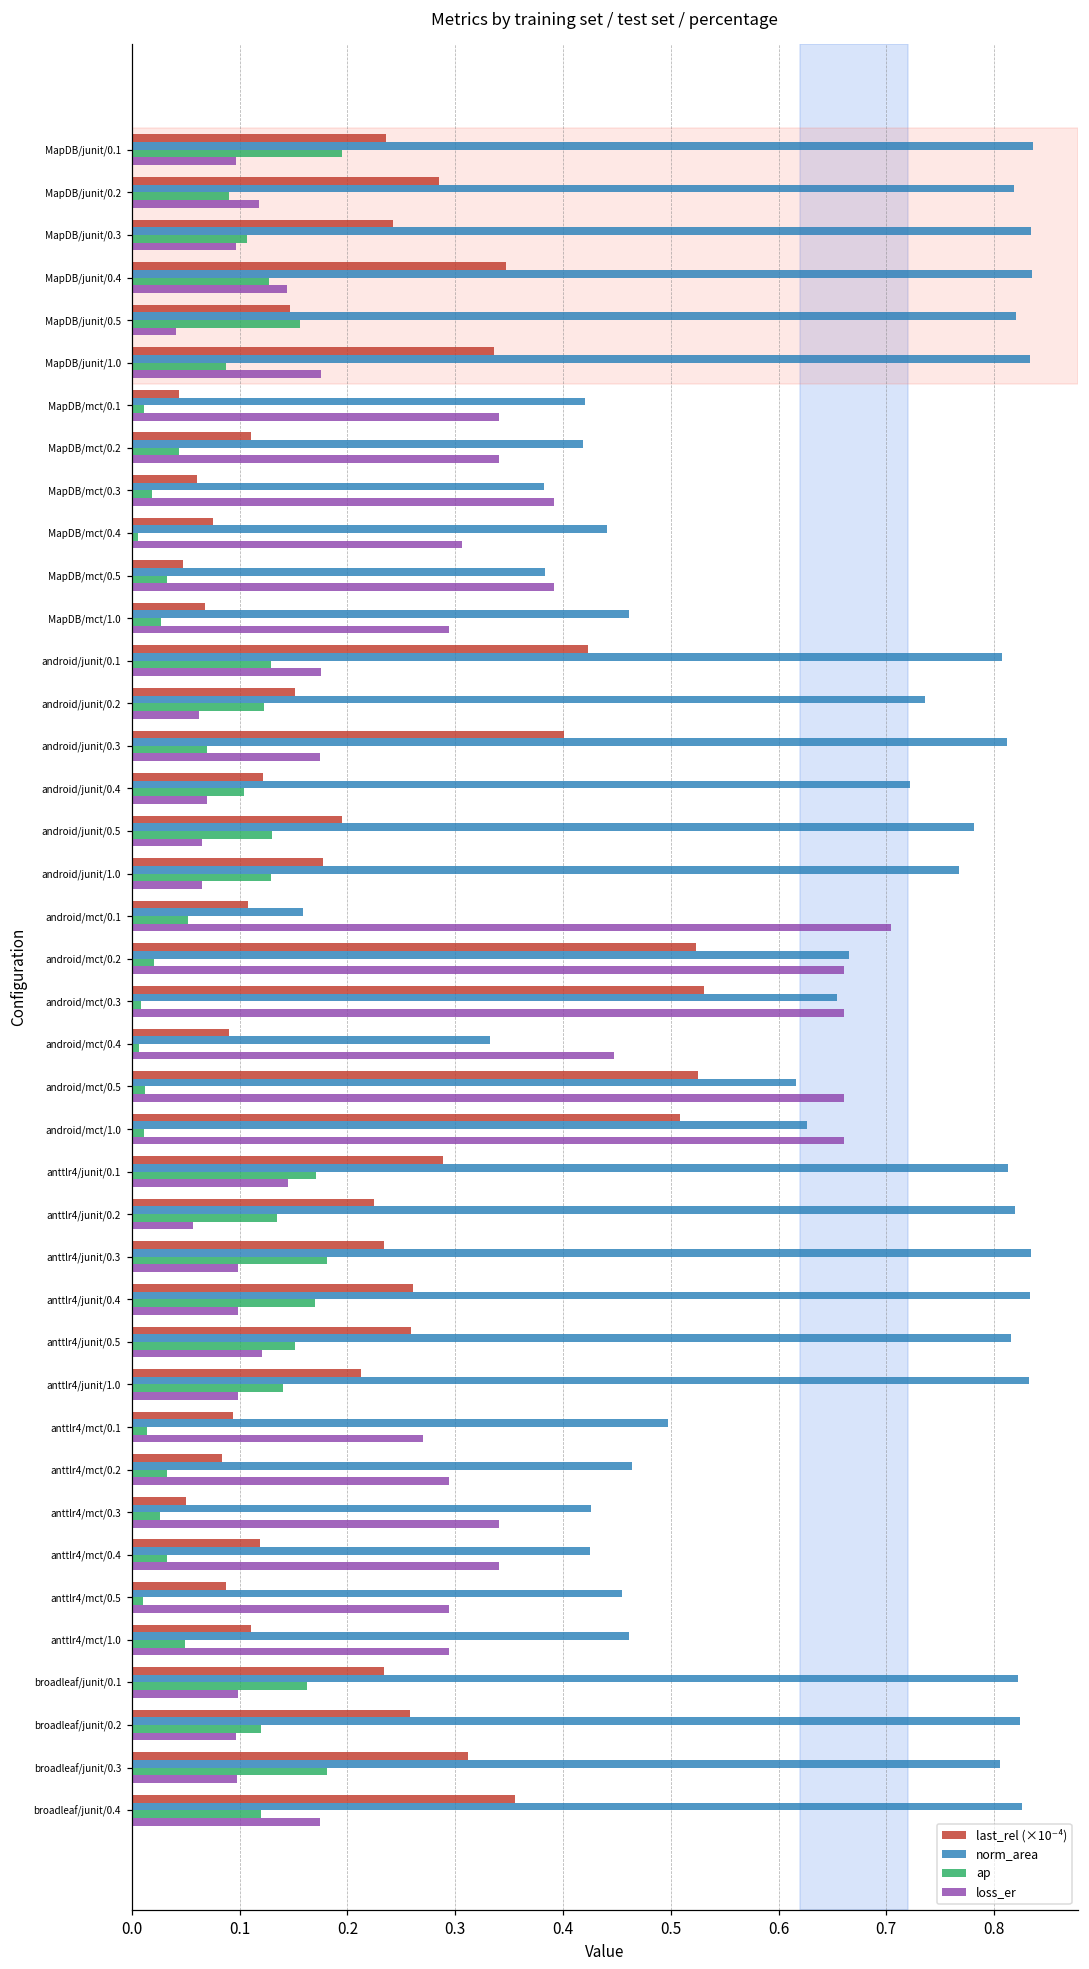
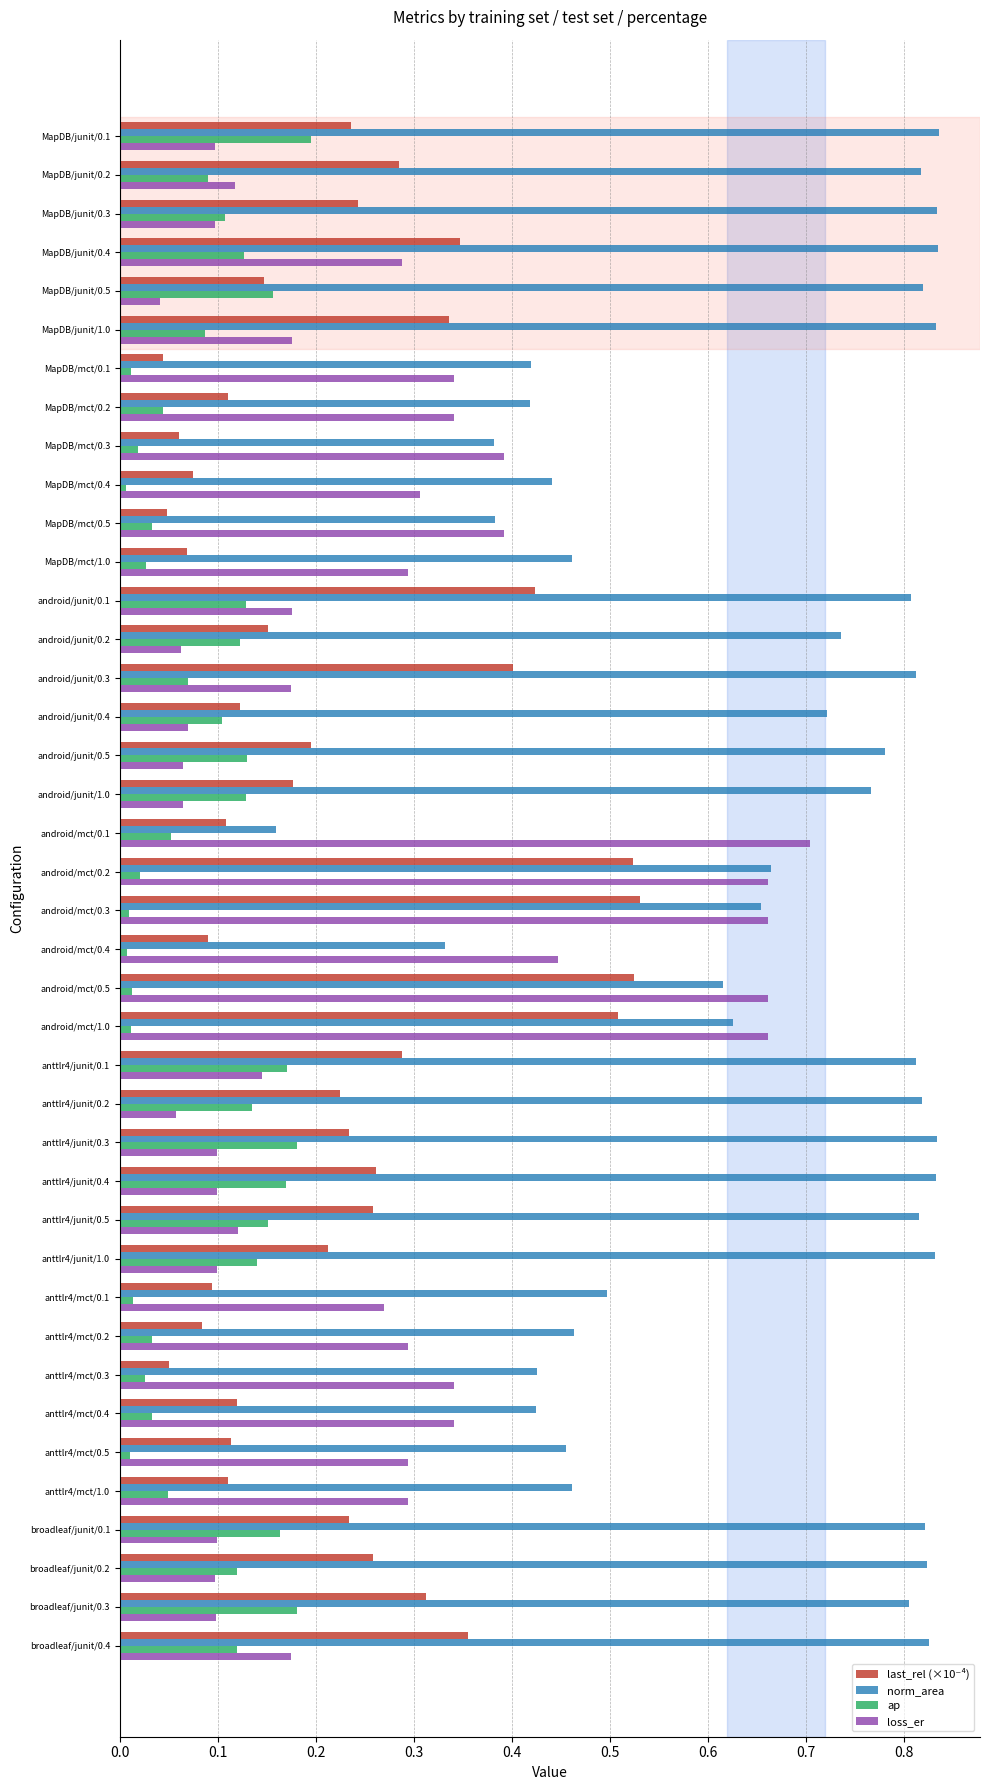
  {
    "last_rel (×10⁻⁴)": {
      "MapDB/junit/0.1": 0.24,
      "MapDB/junit/0.2": 0.29,
      "MapDB/junit/0.3": 0.24,
      "MapDB/junit/0.4": 0.35,
      "MapDB/junit/0.5": 0.15,
      "MapDB/junit/1.0": 0.34,
      "MapDB/mct/0.1": 0.04,
      "MapDB/mct/0.2": 0.11,
      "MapDB/mct/0.3": 0.06,
      "MapDB/mct/0.4": 0.08,
      "MapDB/mct/0.5": 0.05,
      "MapDB/mct/1.0": 0.07,
      "android/junit/0.1": 0.42,
      "android/junit/0.2": 0.15,
      "android/junit/0.3": 0.40,
      "android/junit/0.4": 0.12,
      "android/junit/0.5": 0.20,
      "android/junit/1.0": 0.18,
      "android/mct/0.1": 0.11,
      "android/mct/0.2": 0.52,
      "android/mct/0.3": 0.53,
      "android/mct/0.4": 0.09,
      "android/mct/0.5": 0.53,
      "android/mct/1.0": 0.51,
      "anttlr4/junit/0.1": 0.29,
      "anttlr4/junit/0.2": 0.22,
      "anttlr4/junit/0.3": 0.23,
      "anttlr4/junit/0.4": 0.26,
      "anttlr4/junit/0.5": 0.26,
      "anttlr4/junit/1.0": 0.21,
      "anttlr4/mct/0.1": 0.09,
      "anttlr4/mct/0.2": 0.08,
      "anttlr4/mct/0.3": 0.05,
      "anttlr4/mct/0.4": 0.12,
-     "anttlr4/mct/0.5": 0.09,
+     "anttlr4/mct/0.5": 0.11,
      "anttlr4/mct/1.0": 0.11,
      "broadleaf/junit/0.1": 0.23,
      "broadleaf/junit/0.2": 0.26,
      "broadleaf/junit/0.3": 0.31,
      "broadleaf/junit/0.4": 0.36
    },
    "norm_area": {
      "MapDB/junit/0.1": 0.84,
      "MapDB/junit/0.2": 0.82,
      "MapDB/junit/0.3": 0.83,
      "MapDB/junit/0.4": 0.84,
      "MapDB/junit/0.5": 0.82,
      "MapDB/junit/1.0": 0.83,
      "MapDB/mct/0.1": 0.42,
      "MapDB/mct/0.2": 0.42,
      "MapDB/mct/0.3": 0.38,
      "MapDB/mct/0.4": 0.44,
      "MapDB/mct/0.5": 0.38,
      "MapDB/mct/1.0": 0.46,
      "android/junit/0.1": 0.81,
      "android/junit/0.2": 0.74,
      "android/junit/0.3": 0.81,
      "android/junit/0.4": 0.72,
      "android/junit/0.5": 0.78,
      "android/junit/1.0": 0.77,
      "android/mct/0.1": 0.16,
      "android/mct/0.2": 0.67,
      "android/mct/0.3": 0.65,
      "android/mct/0.4": 0.33,
      "android/mct/0.5": 0.62,
      "android/mct/1.0": 0.63,
      "anttlr4/junit/0.1": 0.81,
      "anttlr4/junit/0.2": 0.82,
      "anttlr4/junit/0.3": 0.83,
      "anttlr4/junit/0.4": 0.83,
      "anttlr4/junit/0.5": 0.82,
      "anttlr4/junit/1.0": 0.83,
      "anttlr4/mct/0.1": 0.50,
      "anttlr4/mct/0.2": 0.46,
      "anttlr4/mct/0.3": 0.43,
      "anttlr4/mct/0.4": 0.43,
      "anttlr4/mct/0.5": 0.46,
      "anttlr4/mct/1.0": 0.46,
      "broadleaf/junit/0.1": 0.82,
      "broadleaf/junit/0.2": 0.82,
      "broadleaf/junit/0.3": 0.81,
      "broadleaf/junit/0.4": 0.83
    },
    "ap": {
      "MapDB/junit/0.1": 0.20,
      "MapDB/junit/0.2": 0.09,
      "MapDB/junit/0.3": 0.11,
      "MapDB/junit/0.4": 0.13,
      "MapDB/junit/0.5": 0.16,
      "MapDB/junit/1.0": 0.09,
      "MapDB/mct/0.1": 0.01,
      "MapDB/mct/0.2": 0.04,
      "MapDB/mct/0.3": 0.02,
      "MapDB/mct/0.4": 0.01,
      "MapDB/mct/0.5": 0.03,
      "MapDB/mct/1.0": 0.03,
      "android/junit/0.1": 0.13,
      "android/junit/0.2": 0.12,
      "android/junit/0.3": 0.07,
      "android/junit/0.4": 0.10,
      "android/junit/0.5": 0.13,
      "android/junit/1.0": 0.13,
      "android/mct/0.1": 0.05,
      "android/mct/0.2": 0.02,
      "android/mct/0.3": 0.01,
      "android/mct/0.4": 0.01,
      "android/mct/0.5": 0.01,
      "android/mct/1.0": 0.01,
      "anttlr4/junit/0.1": 0.17,
      "anttlr4/junit/0.2": 0.14,
      "anttlr4/junit/0.3": 0.18,
      "anttlr4/junit/0.4": 0.17,
      "anttlr4/junit/0.5": 0.15,
      "anttlr4/junit/1.0": 0.14,
      "anttlr4/mct/0.1": 0.01,
      "anttlr4/mct/0.2": 0.03,
      "anttlr4/mct/0.3": 0.03,
      "anttlr4/mct/0.4": 0.03,
      "anttlr4/mct/0.5": 0.01,
      "anttlr4/mct/1.0": 0.05,
      "broadleaf/junit/0.1": 0.16,
      "broadleaf/junit/0.2": 0.12,
      "broadleaf/junit/0.3": 0.18,
      "broadleaf/junit/0.4": 0.12
    },
    "loss_er": {
      "MapDB/junit/0.1": 0.10,
      "MapDB/junit/0.2": 0.12,
      "MapDB/junit/0.3": 0.10,
-     "MapDB/junit/0.4": 0.14,
+     "MapDB/junit/0.4": 0.29,
      "MapDB/junit/0.5": 0.04,
      "MapDB/junit/1.0": 0.18,
      "MapDB/mct/0.1": 0.34,
      "MapDB/mct/0.2": 0.34,
      "MapDB/mct/0.3": 0.39,
      "MapDB/mct/0.4": 0.31,
      "MapDB/mct/0.5": 0.39,
      "MapDB/mct/1.0": 0.29,
      "android/junit/0.1": 0.18,
      "android/junit/0.2": 0.06,
      "android/junit/0.3": 0.18,
      "android/junit/0.4": 0.07,
      "android/junit/0.5": 0.07,
      "android/junit/1.0": 0.07,
      "android/mct/0.1": 0.70,
      "android/mct/0.2": 0.66,
      "android/mct/0.3": 0.66,
      "android/mct/0.4": 0.45,
      "android/mct/0.5": 0.66,
      "android/mct/1.0": 0.66,
      "anttlr4/junit/0.1": 0.15,
      "anttlr4/junit/0.2": 0.06,
      "anttlr4/junit/0.3": 0.10,
      "anttlr4/junit/0.4": 0.10,
      "anttlr4/junit/0.5": 0.12,
      "anttlr4/junit/1.0": 0.10,
      "anttlr4/mct/0.1": 0.27,
      "anttlr4/mct/0.2": 0.29,
      "anttlr4/mct/0.3": 0.34,
      "anttlr4/mct/0.4": 0.34,
      "anttlr4/mct/0.5": 0.29,
      "anttlr4/mct/1.0": 0.29,
      "broadleaf/junit/0.1": 0.10,
      "broadleaf/junit/0.2": 0.10,
      "broadleaf/junit/0.3": 0.10,
      "broadleaf/junit/0.4": 0.18
    }
  }
